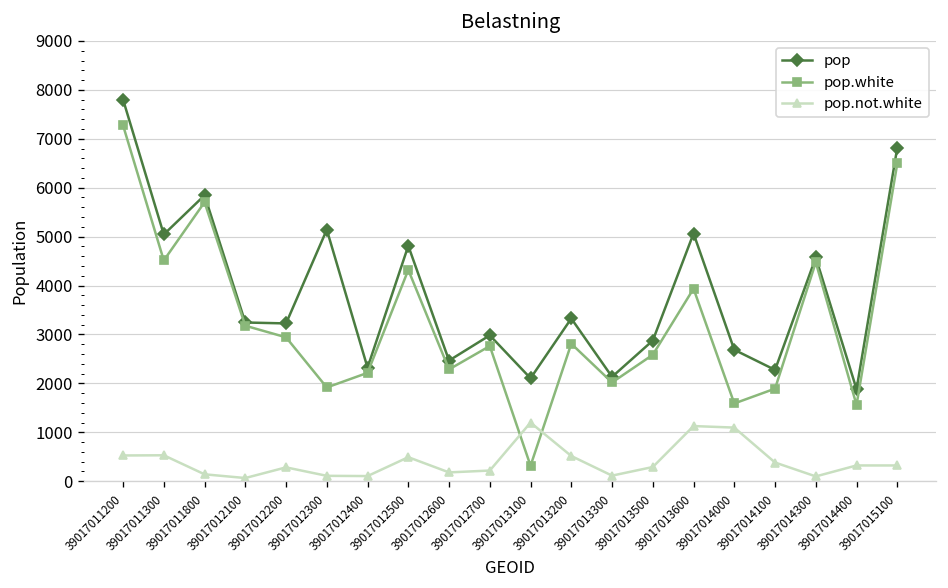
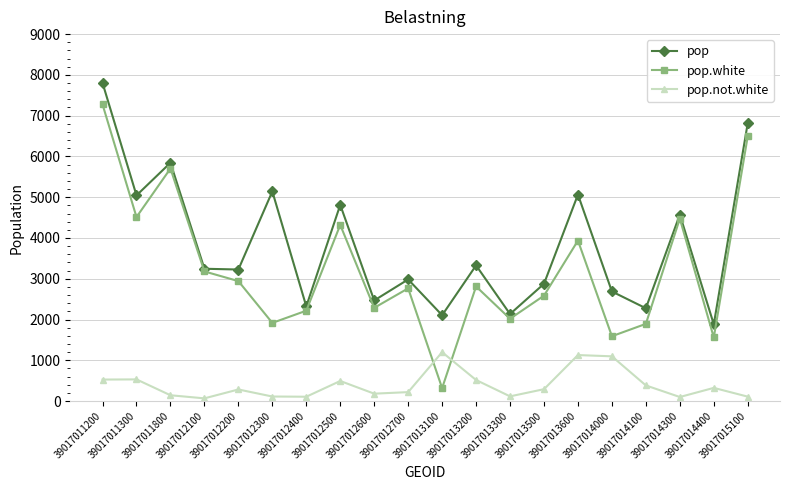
  {
    "pop": {
      "39017011200": 7800,
      "39017011300": 5000,
      "39017011800": 5800,
      "39017012100": 3200,
      "39017012200": 3200,
      "39017012300": 5100,
      "39017012400": 2300,
      "39017012500": 4800,
      "39017012600": 2500,
      "39017012700": 3000,
      "39017013100": 2100,
      "39017013200": 3300,
      "39017013300": 2100,
      "39017013500": 2900,
      "39017013600": 5100,
      "39017014000": 2700,
      "39017014100": 2300,
      "39017014300": 4600,
      "39017014400": 1900,
      "39017015100": 6800
    },
    "pop.white": {
      "39017011200": 7300,
      "39017011300": 4500,
      "39017011800": 5700,
      "39017012100": 3200,
      "39017012200": 2900,
      "39017012300": 1900,
      "39017012400": 2200,
      "39017012500": 4300,
      "39017012600": 2300,
      "39017012700": 2800,
      "39017013100": 300,
      "39017013200": 2800,
      "39017013300": 2000,
      "39017013500": 2600,
      "39017013600": 3900,
      "39017014000": 1600,
      "39017014100": 1900,
      "39017014300": 4500,
      "39017014400": 1600,
      "39017015100": 6500
    },
    "pop.not.white": {
      "39017011200": 500,
      "39017011300": 500,
      "39017011800": 100,
      "39017012100": 100,
      "39017012200": 300,
      "39017012300": 100,
      "39017012400": 100,
      "39017012500": 500,
      "39017012600": 200,
      "39017012700": 200,
      "39017013100": 1200,
      "39017013200": 500,
      "39017013300": 100,
      "39017013500": 300,
      "39017013600": 1100,
      "39017014000": 1100,
      "39017014100": 400,
      "39017014300": 100,
      "39017014400": 300,
-     "39017015100": 300
+     "39017015100": 100
    }
  }
